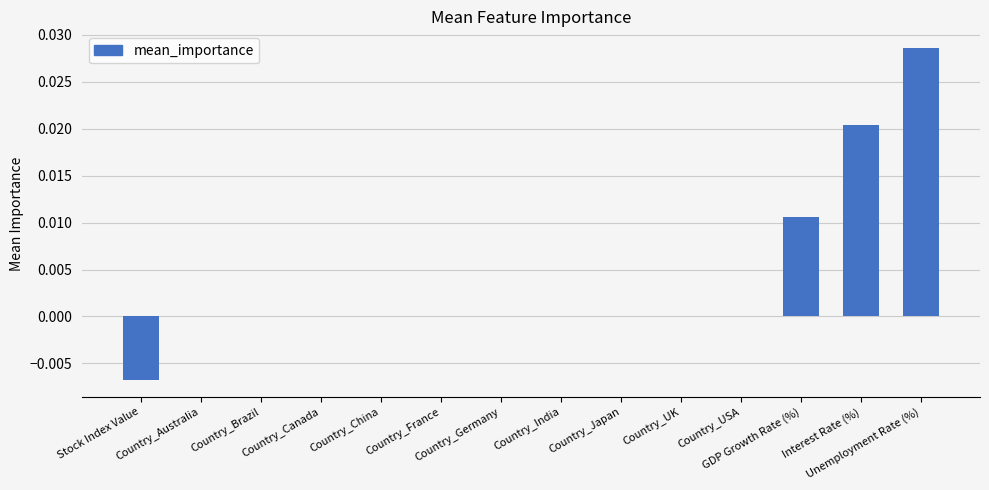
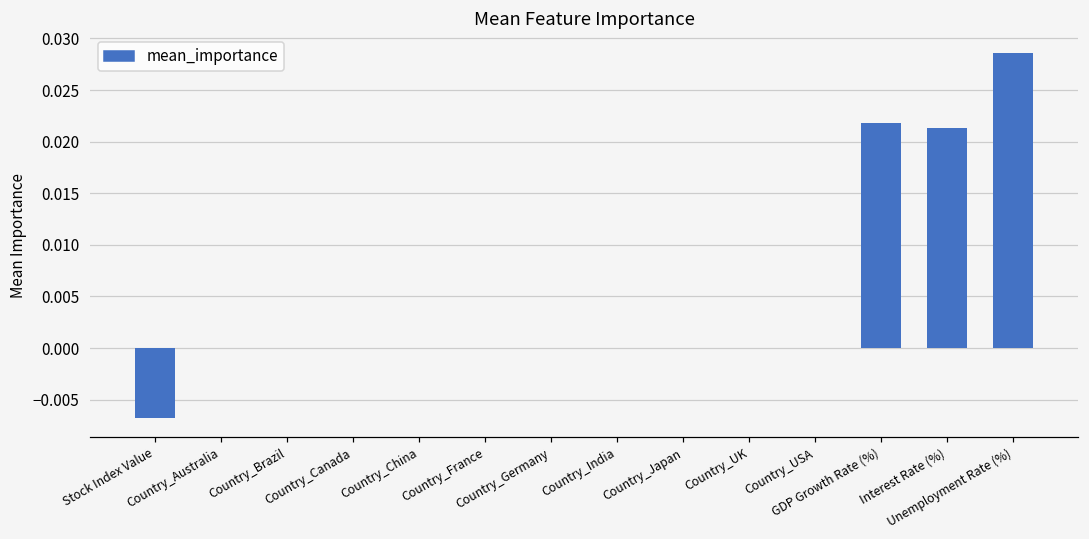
  {
    "Stock Index Value": -0.007,
    "Country_Australia": 0.000,
    "Country_Brazil": 0.000,
    "Country_Canada": 0.000,
    "Country_China": 0.000,
    "Country_France": 0.000,
    "Country_Germany": 0.000,
    "Country_India": 0.000,
    "Country_Japan": 0.000,
    "Country_UK": 0.000,
    "Country_USA": 0.000,
-   "GDP Growth Rate (%)": 0.011,
-   "Interest Rate (%)": 0.020,
+   "GDP Growth Rate (%)": 0.022,
+   "Interest Rate (%)": 0.021,
    "Unemployment Rate (%)": 0.029
  }
